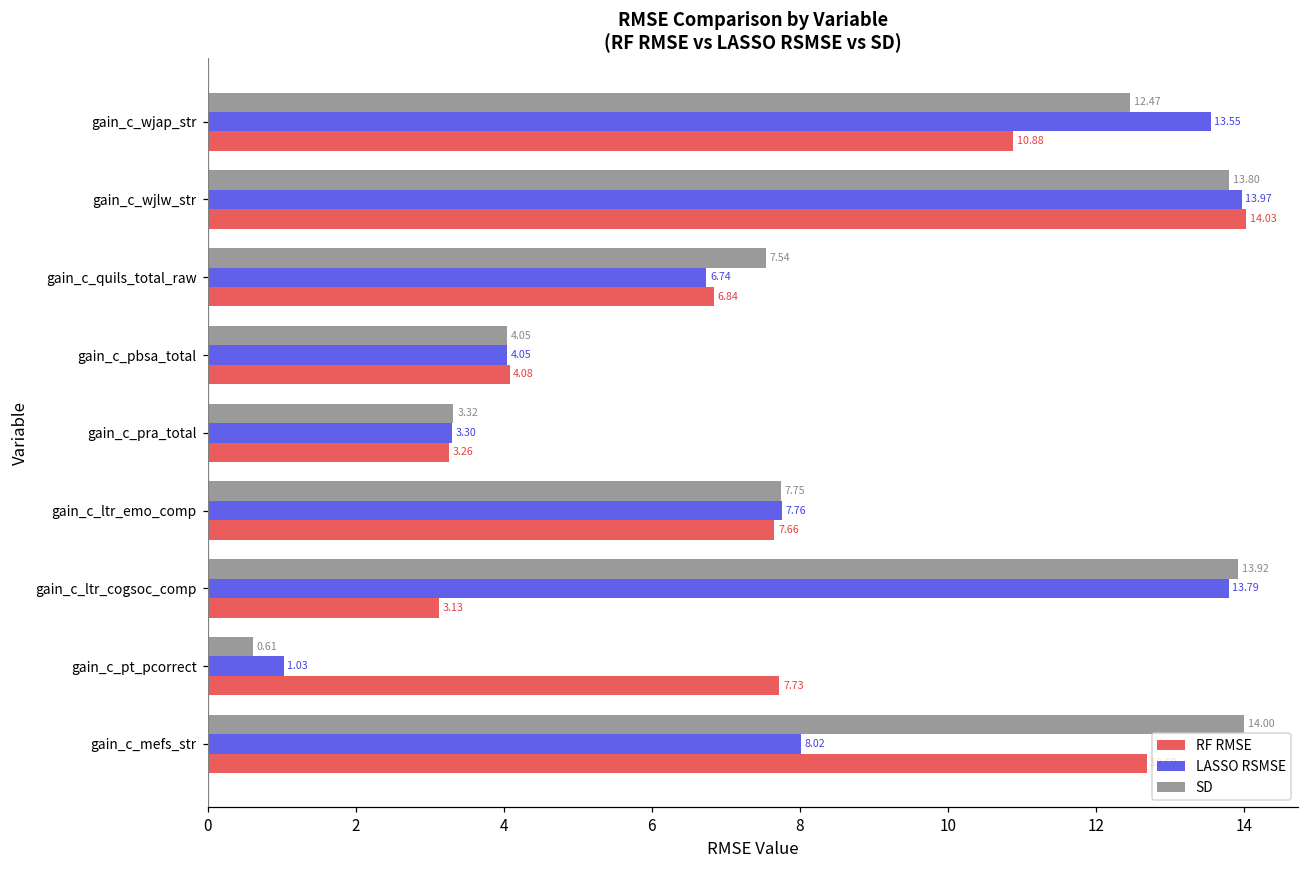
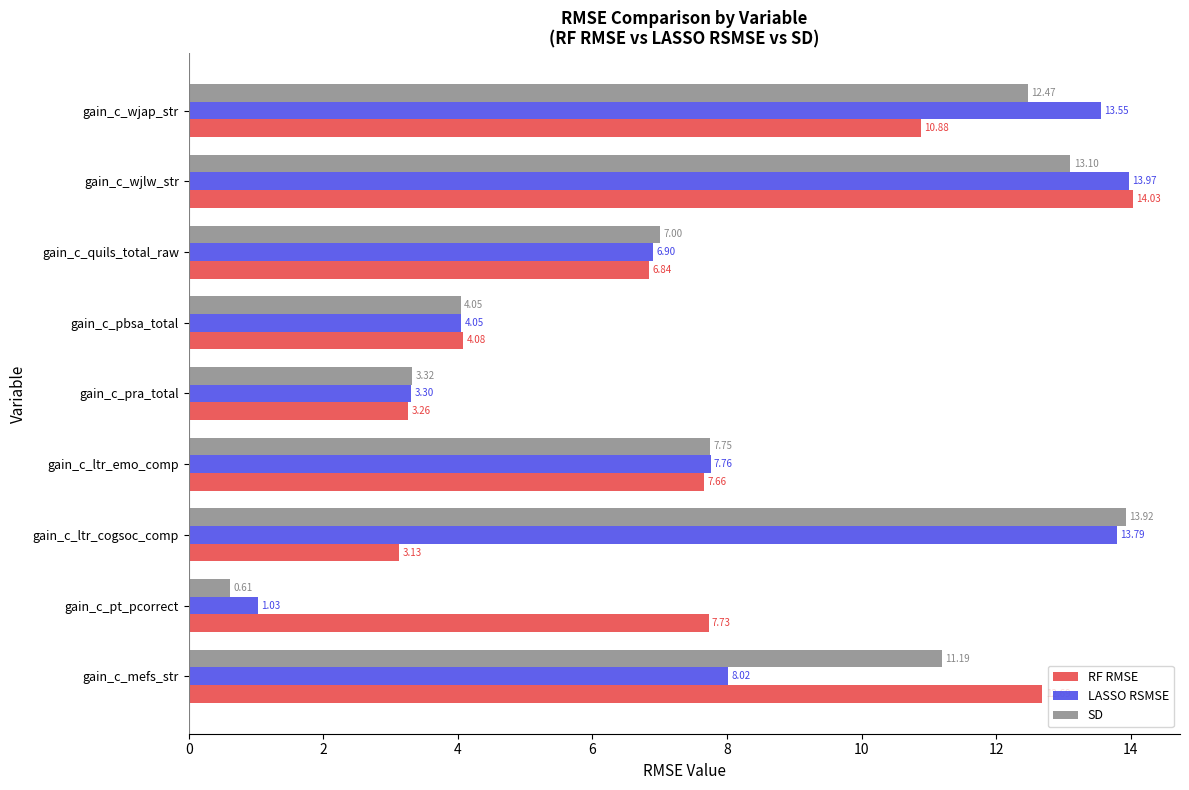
  {
    "RF RMSE": {
      "gain_c_wjap_str": 10.88,
      "gain_c_wjlw_str": 14.03,
      "gain_c_quils_total_raw": 6.84,
      "gain_c_pbsa_total": 4.08,
      "gain_c_pra_total": 3.26,
      "gain_c_ltr_emo_comp": 7.66,
      "gain_c_ltr_cogsoc_comp": 3.13,
      "gain_c_pt_pcorrect": 7.73
    },
    "LASSO RSMSE": {
      "gain_c_wjap_str": 13.55,
      "gain_c_wjlw_str": 13.97,
-     "gain_c_quils_total_raw": 6.74,
+     "gain_c_quils_total_raw": 6.90,
      "gain_c_pbsa_total": 4.05,
      "gain_c_pra_total": 3.30,
      "gain_c_ltr_emo_comp": 7.76,
      "gain_c_ltr_cogsoc_comp": 13.79,
      "gain_c_pt_pcorrect": 1.03,
      "gain_c_mefs_str": 8.02
    },
    "SD": {
      "gain_c_wjap_str": 12.47,
-     "gain_c_wjlw_str": 13.80,
-     "gain_c_quils_total_raw": 7.54,
+     "gain_c_wjlw_str": 13.10,
+     "gain_c_quils_total_raw": 7.00,
      "gain_c_pbsa_total": 4.05,
      "gain_c_pra_total": 3.32,
      "gain_c_ltr_emo_comp": 7.75,
      "gain_c_ltr_cogsoc_comp": 13.92,
      "gain_c_pt_pcorrect": 0.61,
-     "gain_c_mefs_str": 14.00
+     "gain_c_mefs_str": 11.19
    }
  }
